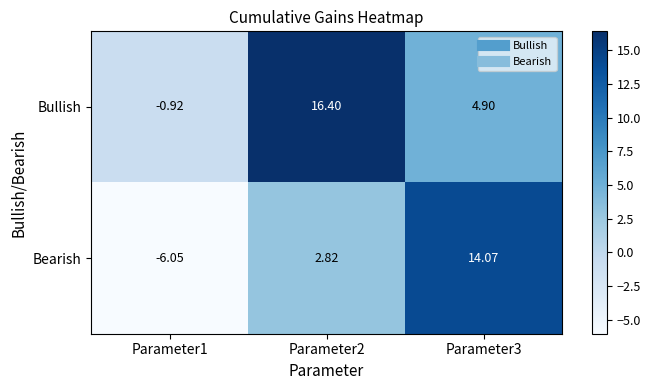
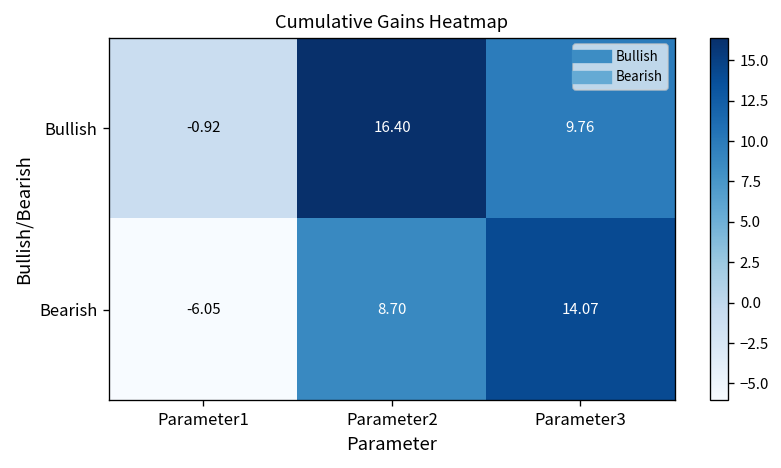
  {
    "Bullish": {
      "Parameter1": -0.92,
      "Parameter2": 16.40,
-     "Parameter3": 4.90
+     "Parameter3": 9.76
    },
    "Bearish": {
      "Parameter1": -6.05,
-     "Parameter2": 2.82,
+     "Parameter2": 8.70,
      "Parameter3": 14.07
    }
  }
